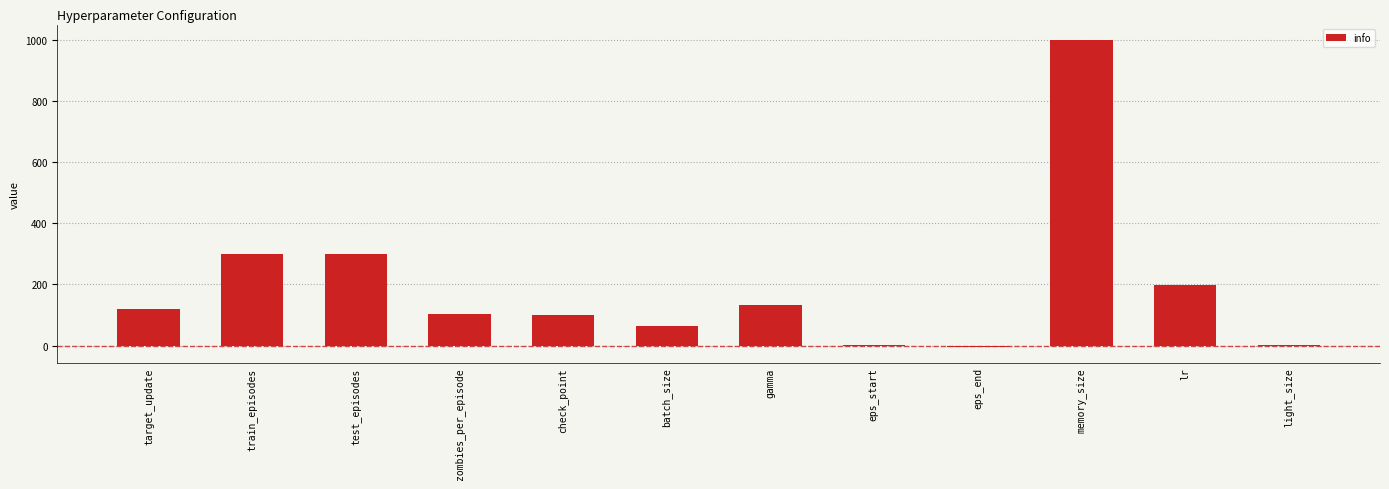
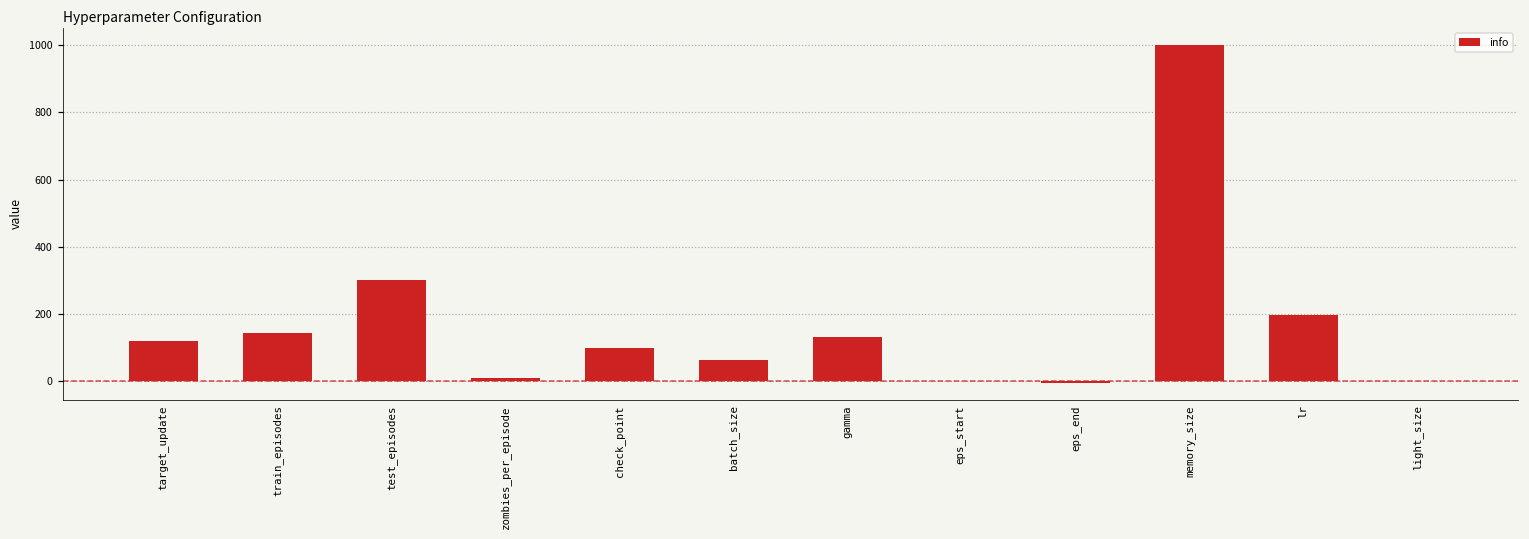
  {
    "target_update": 120,
-   "train_episodes": 300,
+   "train_episodes": 140,
    "test_episodes": 300,
-   "zombies_per_episode": 100,
+   "zombies_per_episode": 10,
    "check_point": 100,
    "batch_size": 60,
    "gamma": 130,
    "memory_size": 1000,
    "lr": 200
  }
